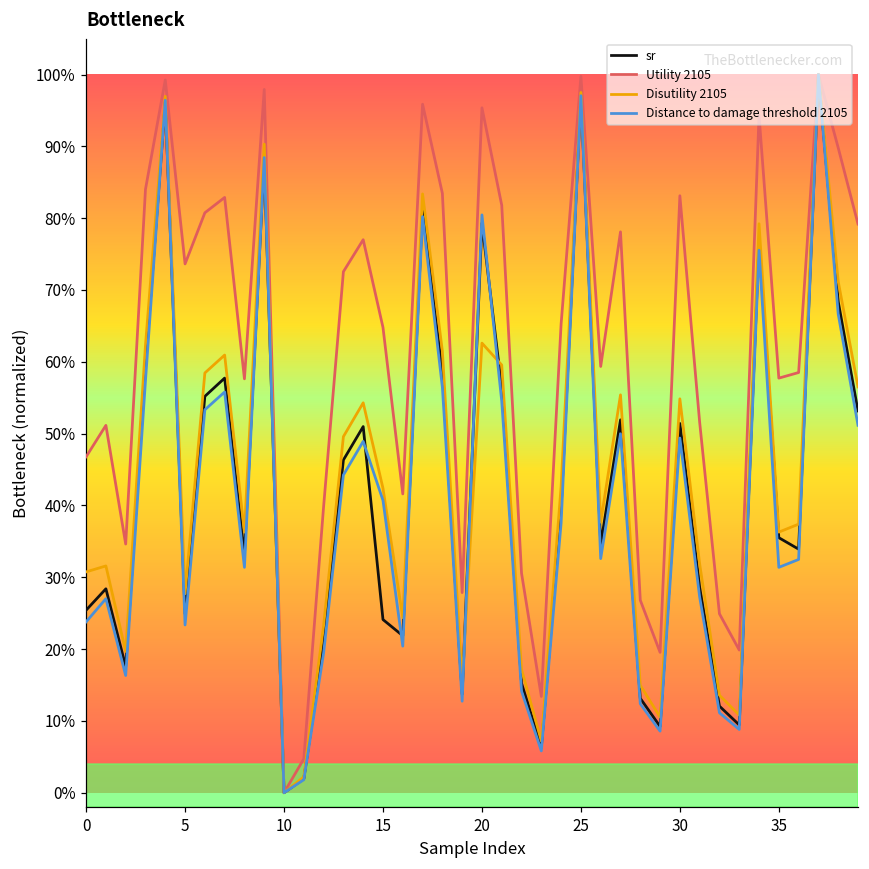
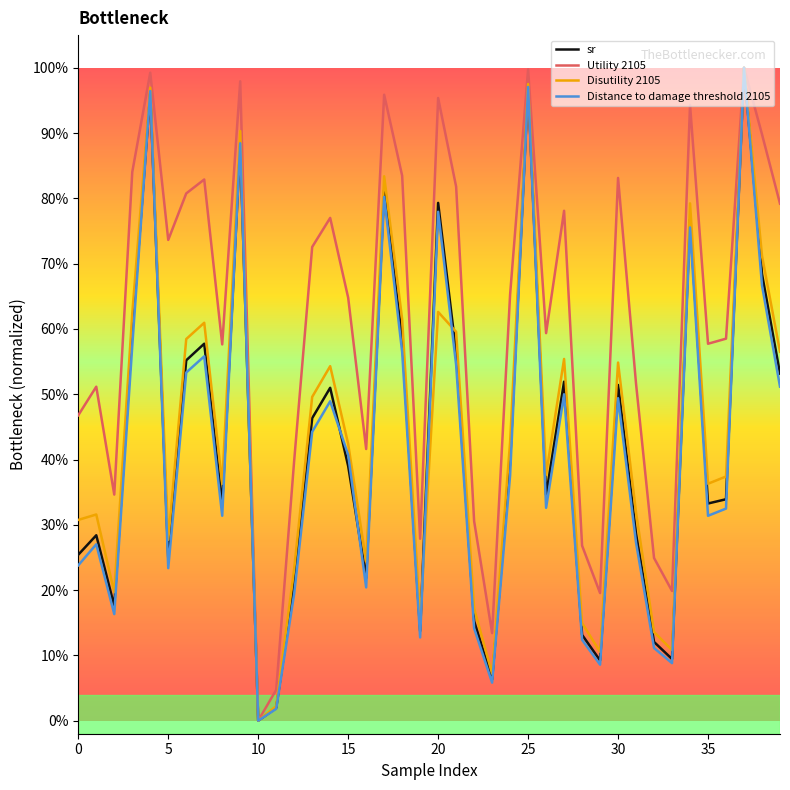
  {
    "sr": {
      "0": "25%",
      "5": "25%",
-     "15": "24%",
+     "15": "39%",
      "20": "79%",
      "30": "51%",
-     "35": "36%"
+     "35": "33%"
    },
    "Utility 2105": {
      "0": "47%",
      "5": "74%",
      "15": "65%",
      "20": "95%",
      "25": "100%",
      "30": "83%",
      "35": "58%"
    },
    "Disutility 2105": {
      "0": "31%",
      "5": "28%",
      "15": "42%",
      "20": "63%",
      "30": "55%",
      "35": "36%"
    },
    "Distance to damage threshold 2105": {
      "0": "24%",
      "5": "23%",
      "15": "41%",
-     "20": "80%",
+     "20": "78%",
      "30": "49%",
      "35": "31%"
    }
  }
